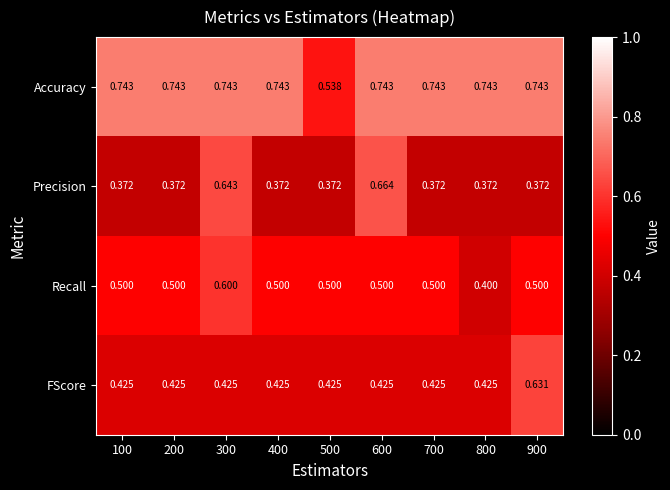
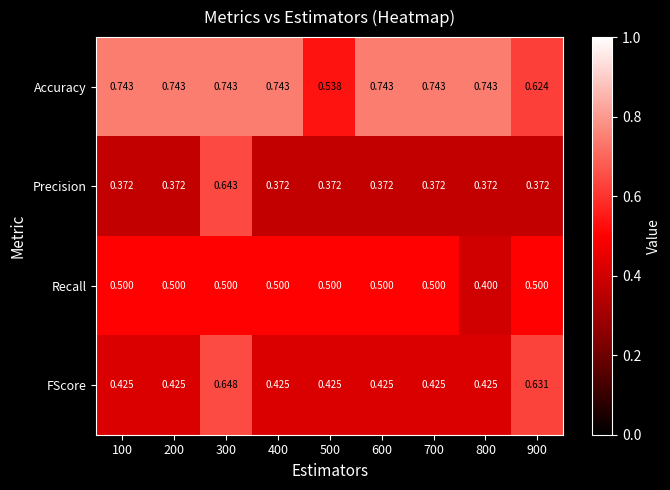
  {
    "Accuracy": {
      "100": 0.743,
      "200": 0.743,
      "300": 0.743,
      "400": 0.743,
      "500": 0.538,
      "600": 0.743,
      "700": 0.743,
      "800": 0.743,
-     "900": 0.743
+     "900": 0.624
    },
    "Precision": {
      "100": 0.372,
      "200": 0.372,
      "300": 0.643,
      "400": 0.372,
      "500": 0.372,
-     "600": 0.664,
+     "600": 0.372,
      "700": 0.372,
      "800": 0.372,
      "900": 0.372
    },
    "Recall": {
      "100": 0.500,
      "200": 0.500,
-     "300": 0.600,
+     "300": 0.500,
      "400": 0.500,
      "500": 0.500,
      "600": 0.500,
      "700": 0.500,
      "800": 0.400,
      "900": 0.500
    },
    "FScore": {
      "100": 0.425,
      "200": 0.425,
-     "300": 0.425,
+     "300": 0.648,
      "400": 0.425,
      "500": 0.425,
      "600": 0.425,
      "700": 0.425,
      "800": 0.425,
      "900": 0.631
    }
  }
